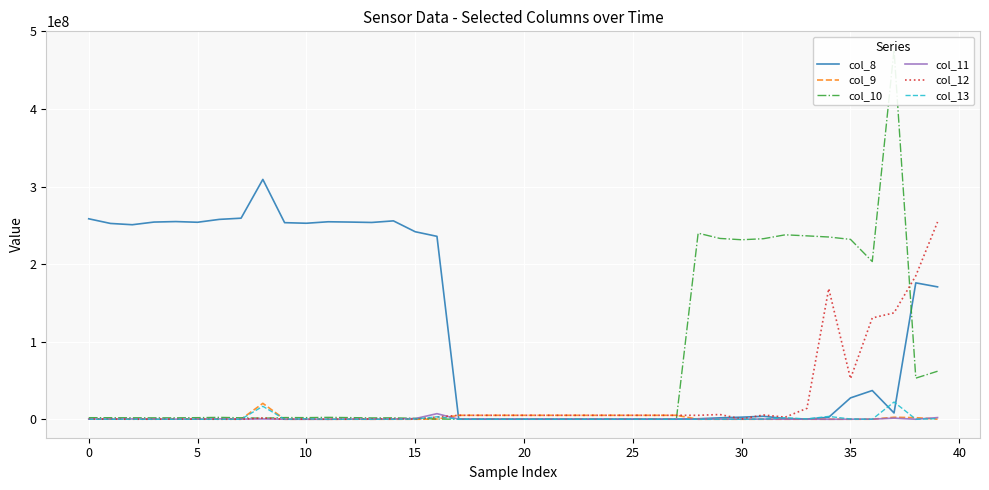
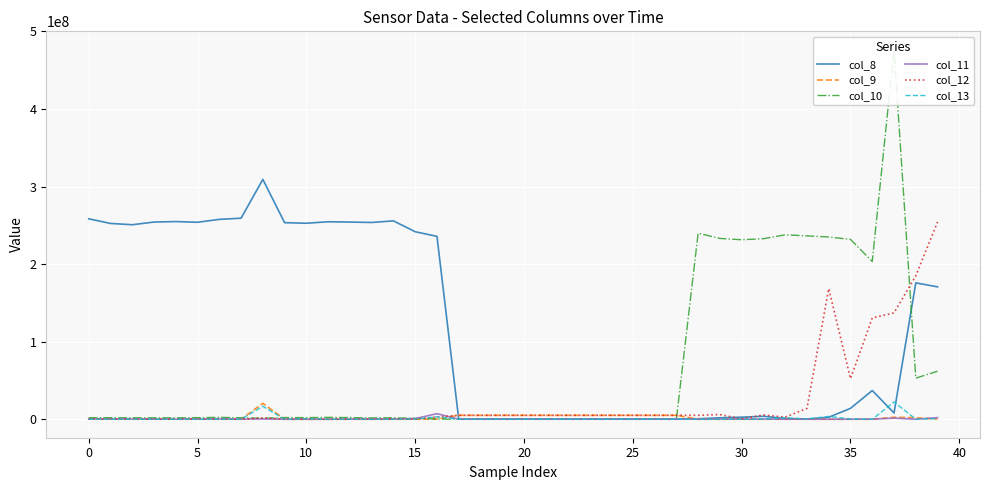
  {
    "col_8": {
      "0": 260000000,
      "5": 250000000,
      "10": 250000000,
      "15": 240000000,
-     "35": 30000000
+     "35": 10000000
    },
    "col_10": {
      "30": 230000000,
      "35": 230000000
    },
    "col_12": {
      "35": 50000000
    }
  }
